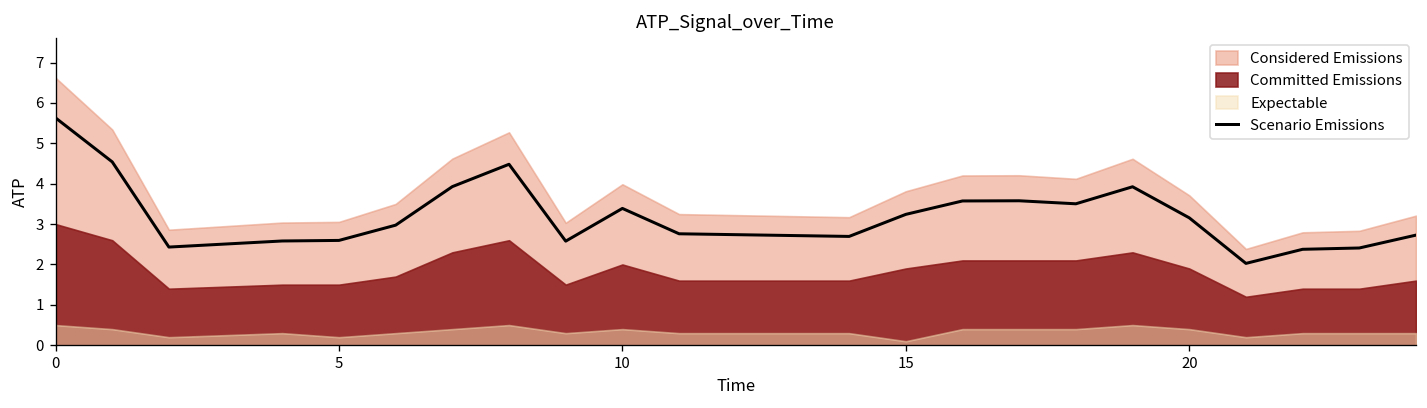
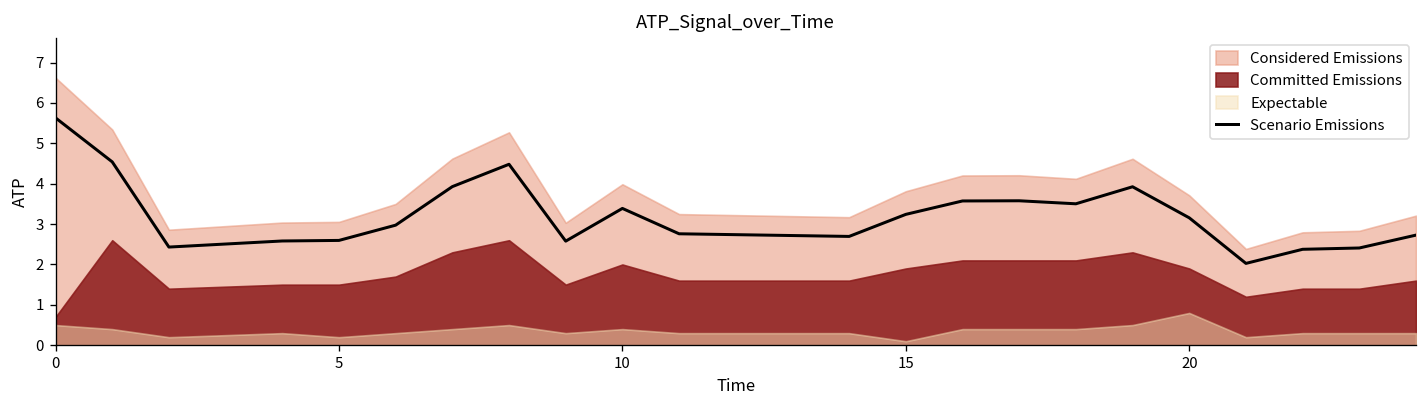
  {
    "Scenario Emissions": {
      "0": 5.6,
      "5": 2.6,
      "10": 3.4,
      "15": 3.2,
      "20": 3.2
    },
    "Considered Emissions": {
      "0": 6.6,
      "5": 3.1,
      "10": 4.0,
      "15": 3.8,
      "20": 3.7
    },
    "Committed Emissions": {
-     "0": 3.0,
+     "0": 0.7,
      "5": 1.5,
      "10": 2.0,
      "15": 1.9,
      "20": 1.9
    },
    "Expectable": {
      "0": 0.5,
      "5": 0.2,
      "10": 0.4,
      "15": 0.1,
-     "20": 0.4
+     "20": 0.8
    }
  }
